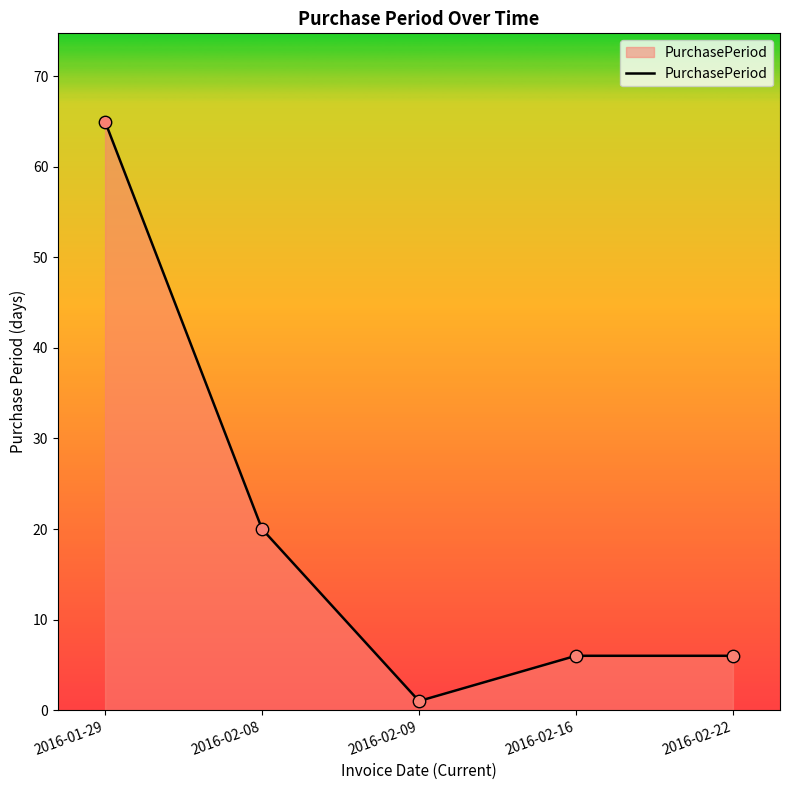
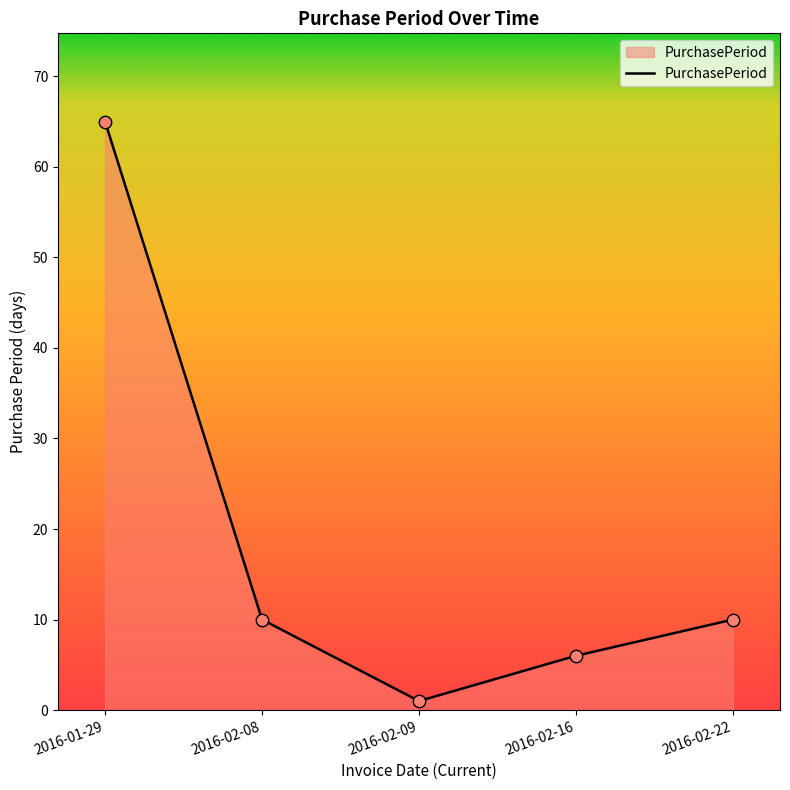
  {
    "2016-01-29": 65,
-   "2016-02-08": 20,
+   "2016-02-08": 10,
    "2016-02-09": 1,
    "2016-02-16": 6,
-   "2016-02-22": 6
+   "2016-02-22": 10
  }
